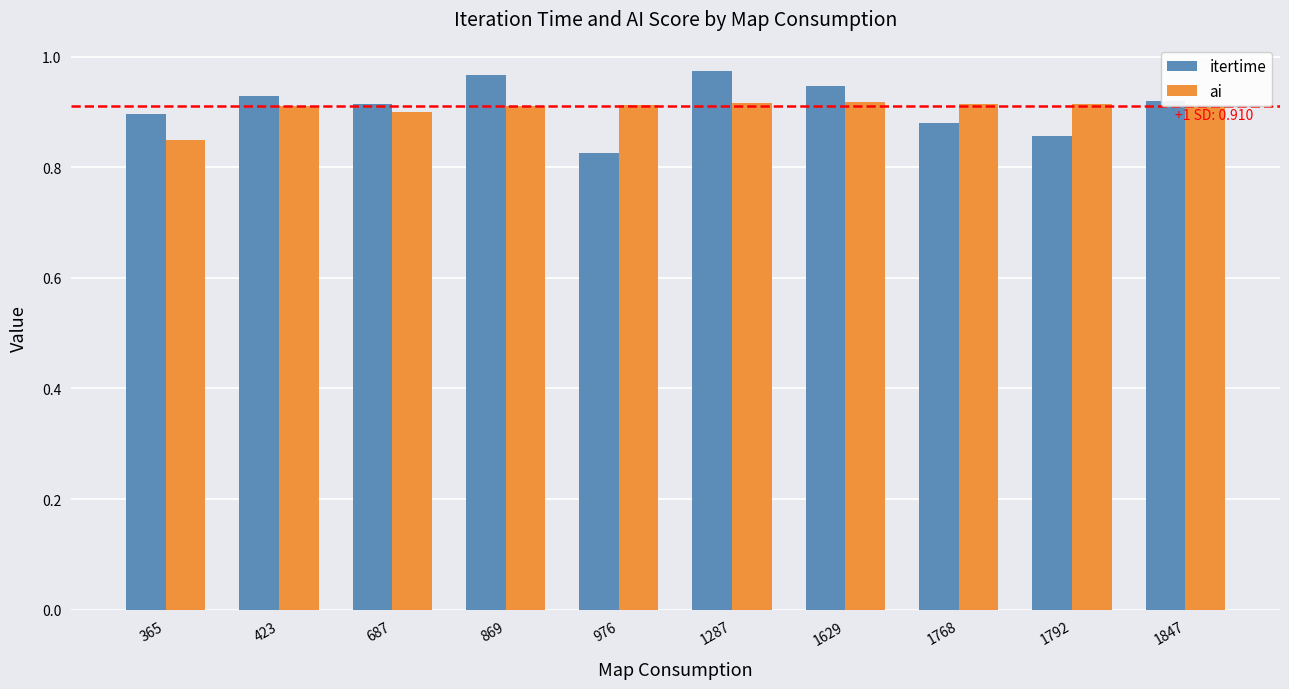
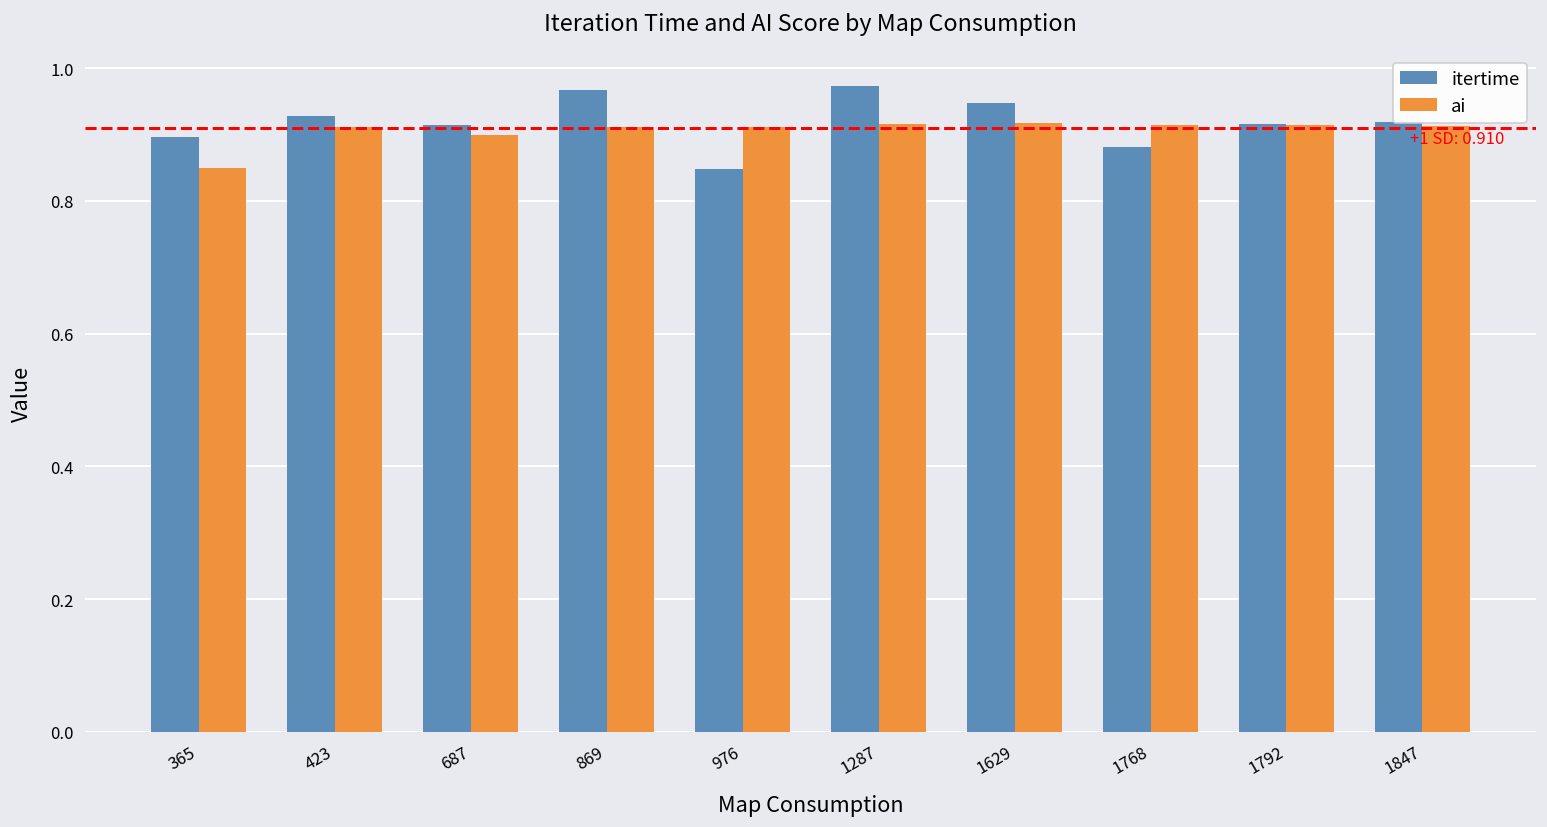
  {
    "itertime": {
      "365": 0.90,
      "423": 0.93,
      "687": 0.91,
      "869": 0.97,
-     "976": 0.83,
+     "976": 0.85,
      "1287": 0.97,
      "1629": 0.95,
      "1768": 0.88,
-     "1792": 0.86
+     "1792": 0.92
    },
    "ai": {
      "365": 0.85,
      "423": 0.91,
      "687": 0.90,
      "869": 0.91,
      "976": 0.91,
      "1287": 0.92,
      "1629": 0.92,
      "1768": 0.91,
      "1792": 0.91
    }
  }
